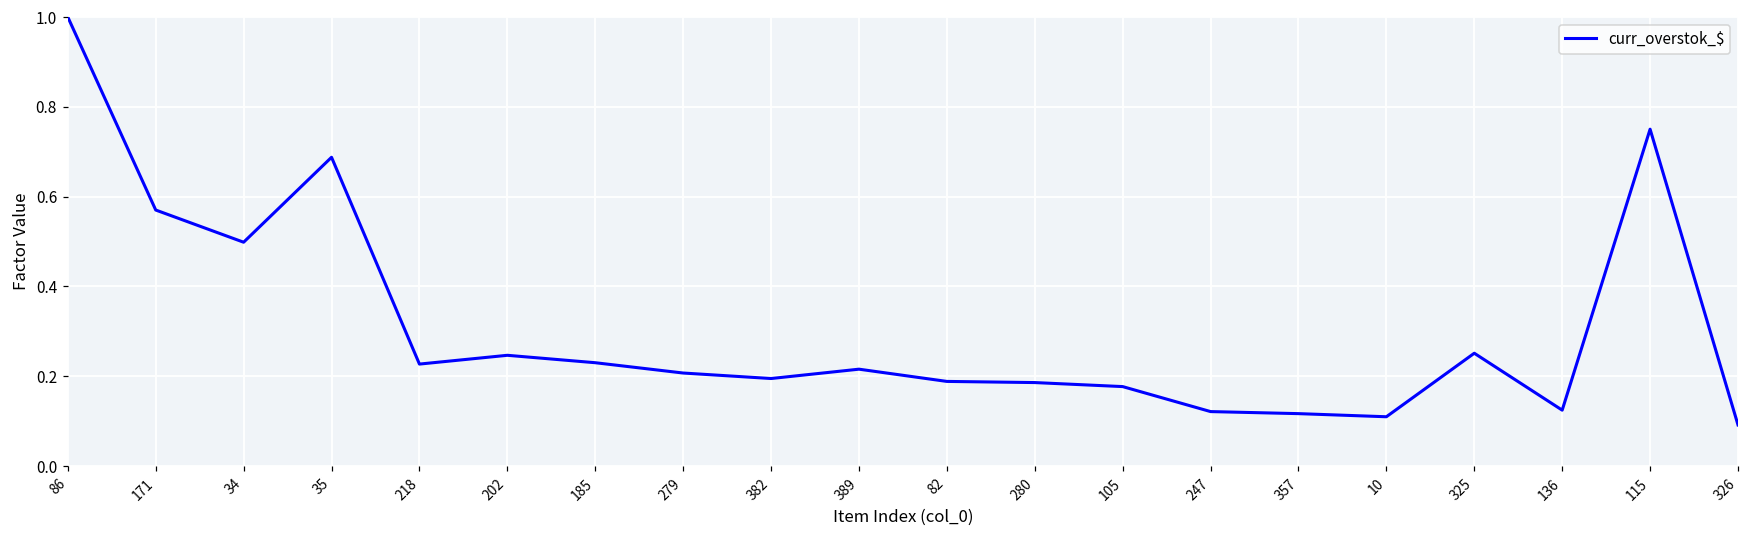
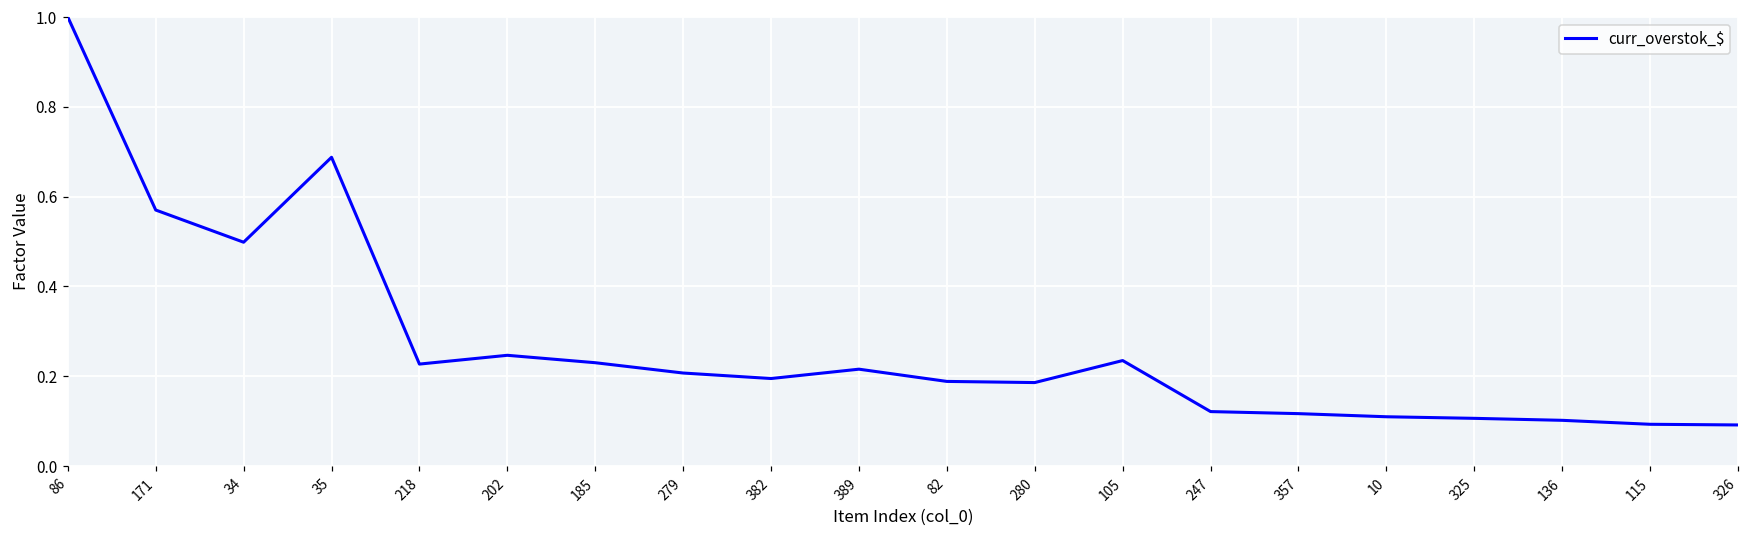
  {
    "86": 1.00,
    "171": 0.57,
    "34": 0.50,
    "35": 0.69,
    "218": 0.23,
    "202": 0.25,
    "185": 0.23,
    "279": 0.21,
    "382": 0.19,
    "389": 0.22,
    "82": 0.19,
    "280": 0.19,
-   "105": 0.18,
+   "105": 0.23,
    "247": 0.12,
    "357": 0.12,
    "10": 0.11,
-   "325": 0.25,
-   "136": 0.12,
-   "115": 0.75,
+   "325": 0.11,
+   "136": 0.10,
+   "115": 0.09,
    "326": 0.09
  }
